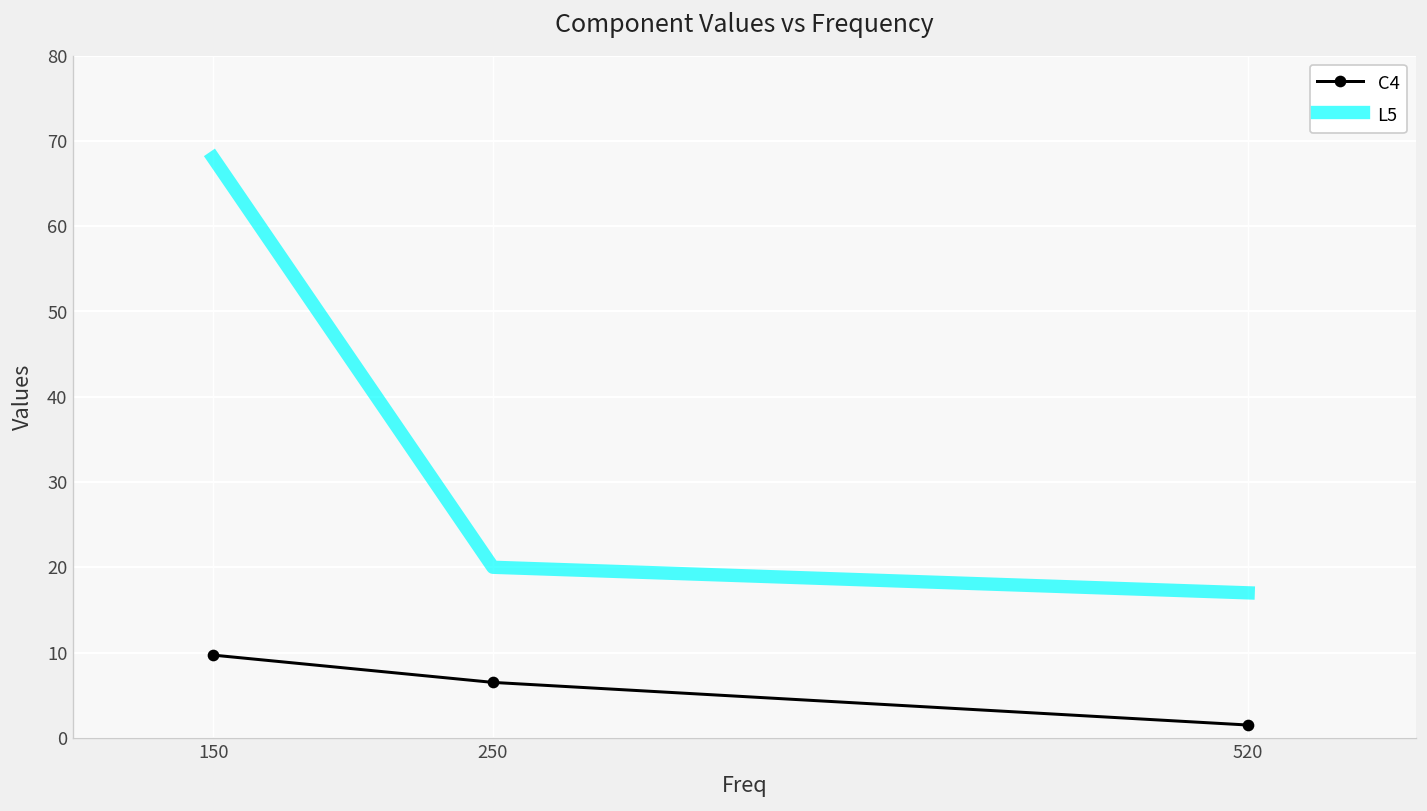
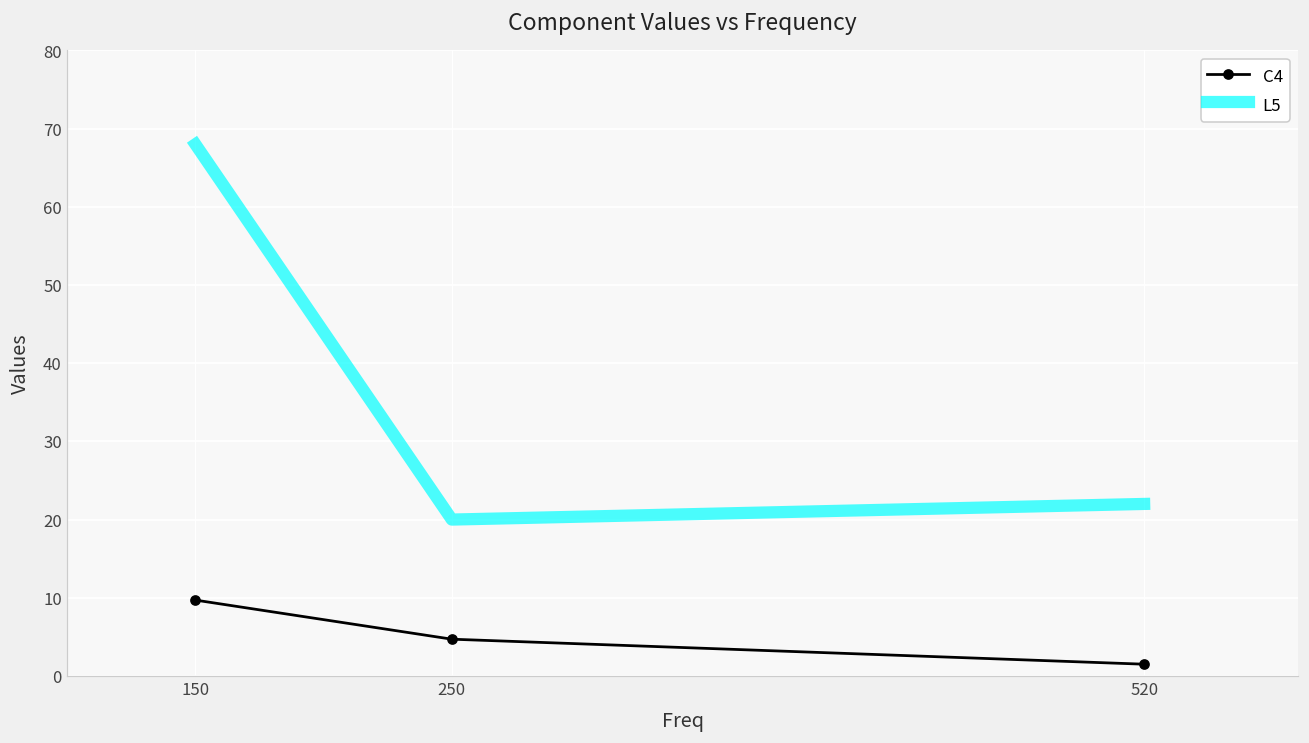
  {
    "C4": {
      "150": 10,
-     "250": 7,
+     "250": 5,
      "520": 2
    },
    "L5": {
      "150": 68,
      "250": 20,
-     "520": 17
+     "520": 22
    }
  }
